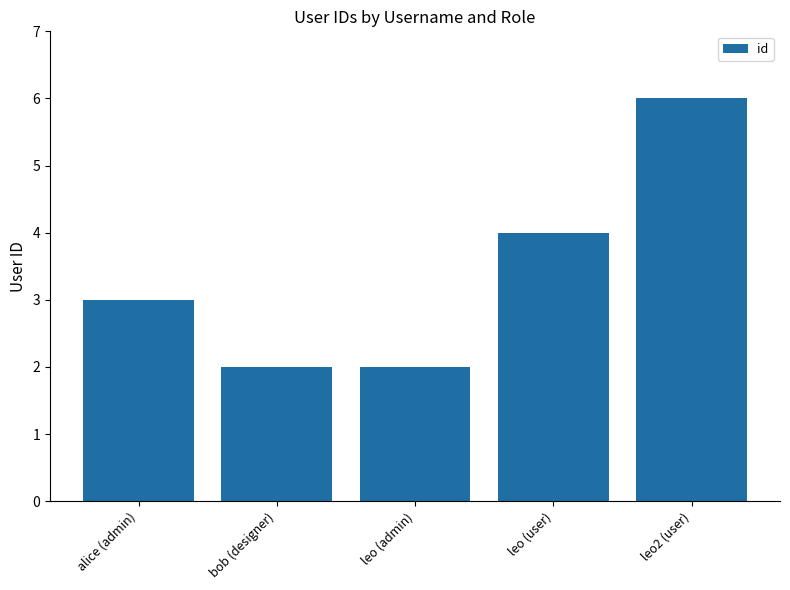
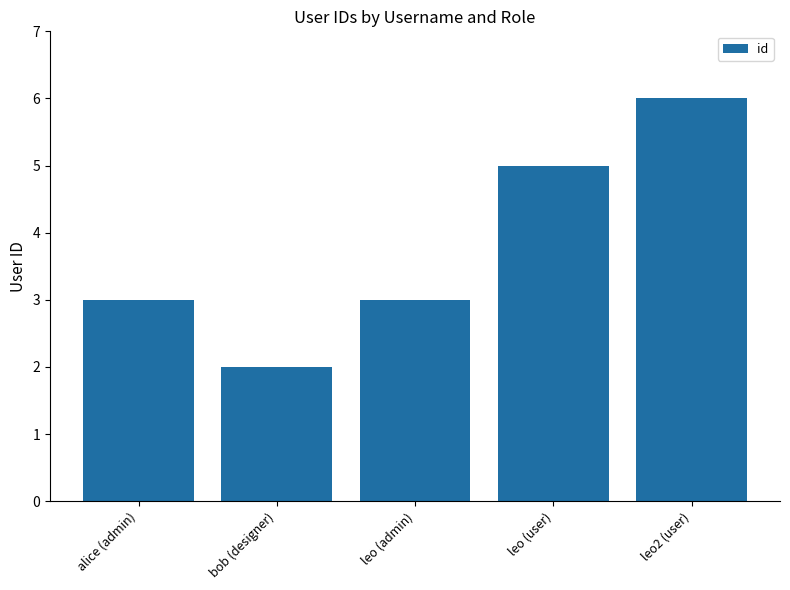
  {
    "alice (admin)": 3,
    "bob (designer)": 2,
-   "leo (admin)": 2,
-   "leo (user)": 4,
+   "leo (admin)": 3,
+   "leo (user)": 5,
    "leo2 (user)": 6
  }
